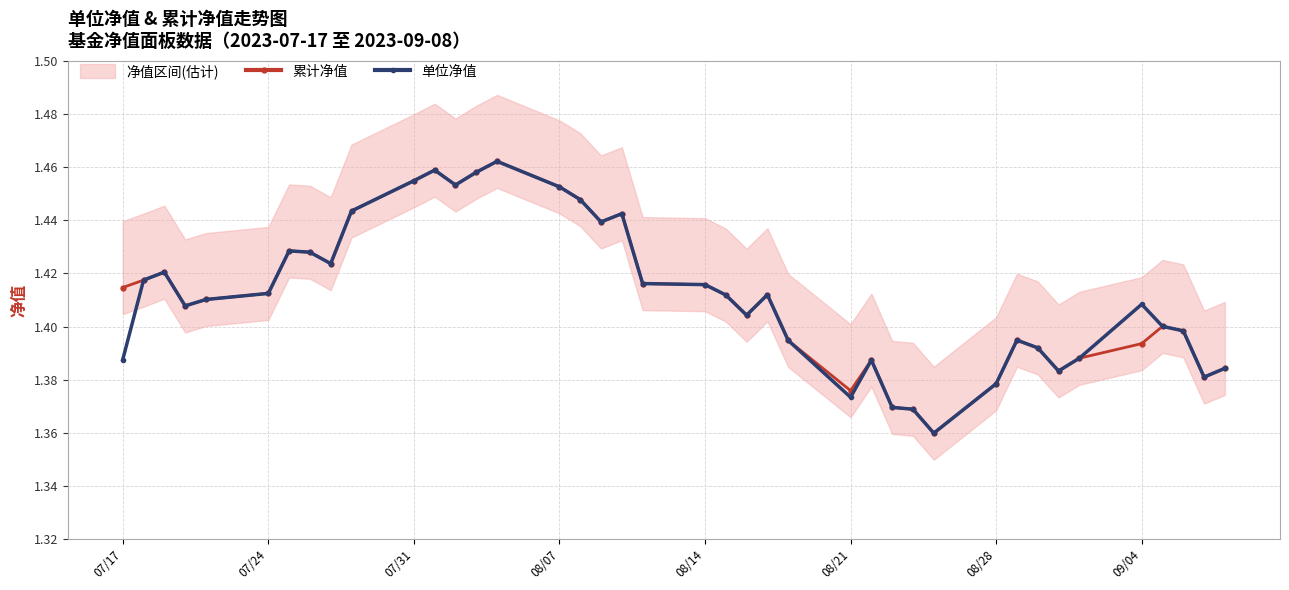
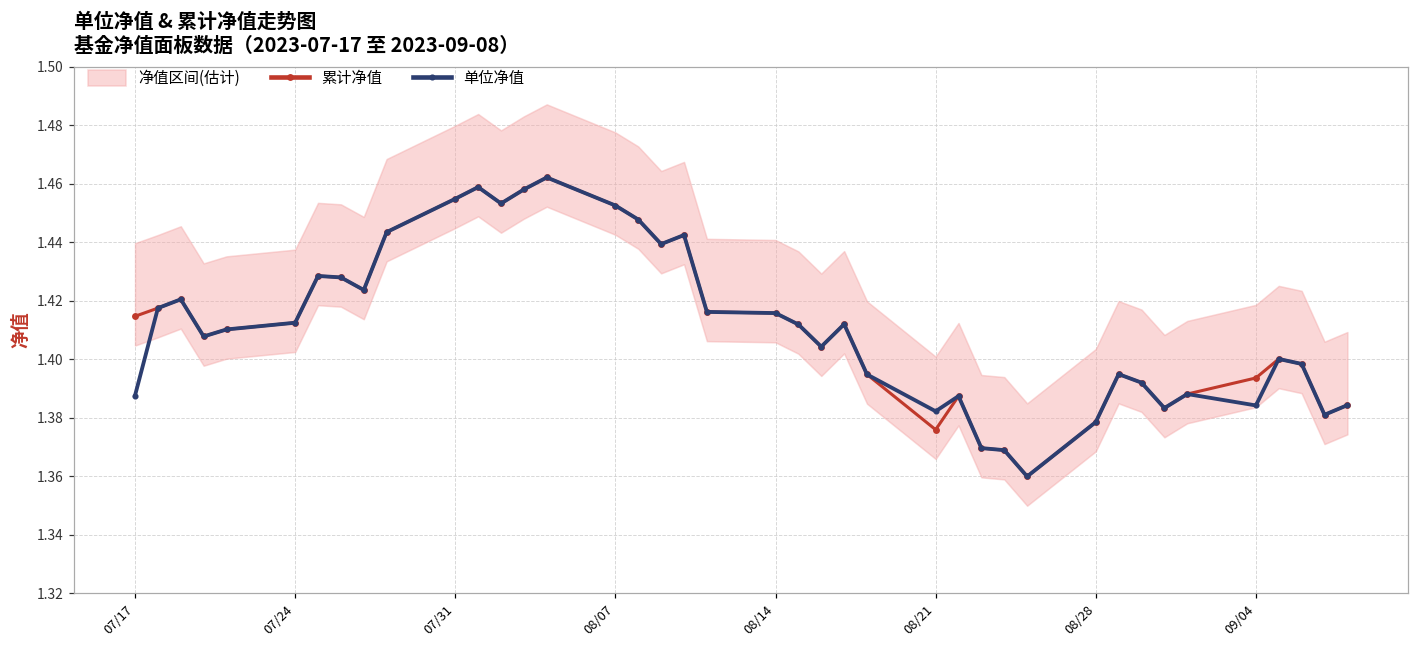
  {
    "累计净值": {
      "07/17": 1.415,
      "08/21": 1.376,
      "09/04": 1.394
    },
    "单位净值": {
      "07/17": 1.388,
-     "08/21": 1.373,
-     "09/04": 1.408
+     "08/21": 1.382,
+     "09/04": 1.384
    }
  }
